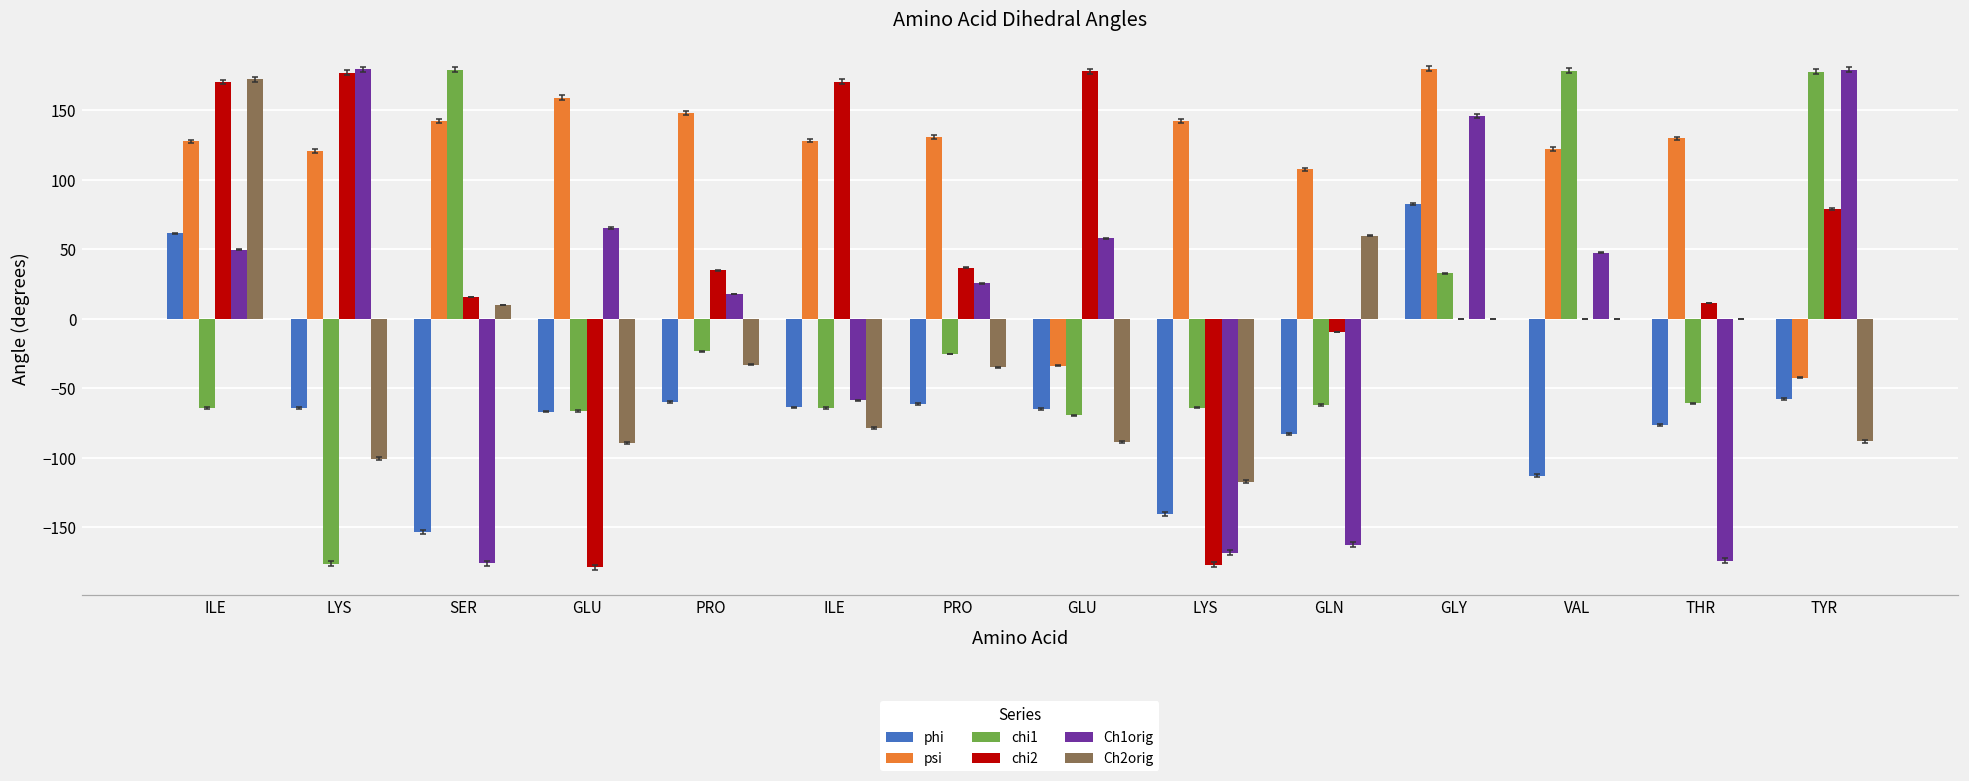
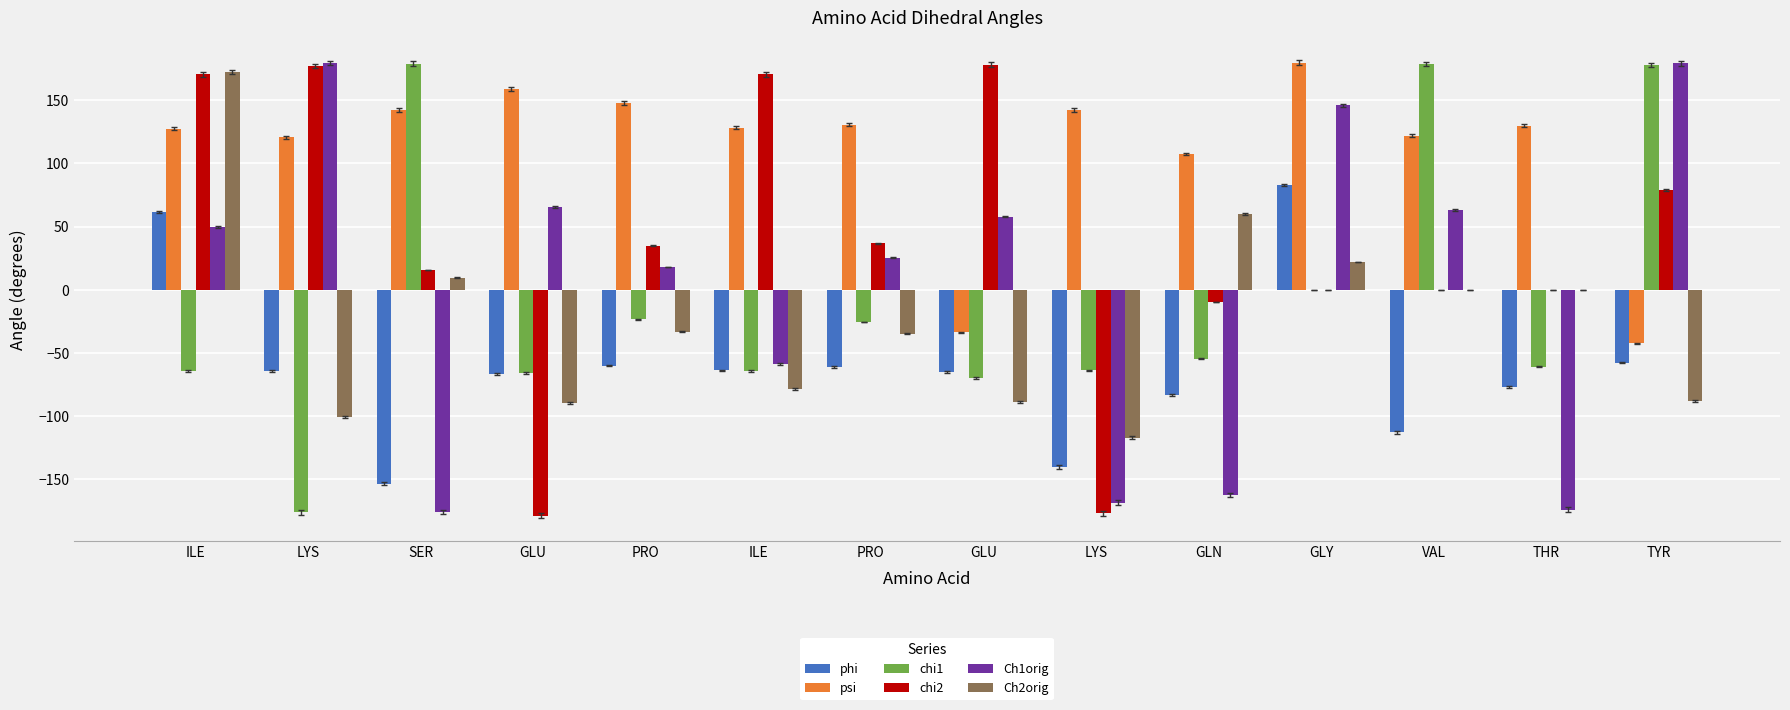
  {
    "psi": {
      "SER": 142,
      "GLN": 108,
      "GLY": 180,
      "VAL": 122,
      "THR": 130,
      "TYR": -42
    },
    "chi1": {
      "SER": 179,
-     "GLN": -62,
-     "GLY": 33,
+     "GLN": -54,
+     "GLY": 0,
      "VAL": 179,
      "THR": -61,
      "TYR": 178
    },
    "chi2": {
      "SER": 16,
      "GLN": -10,
      "GLY": 0,
      "VAL": 0,
-     "THR": 11,
+     "THR": 0,
      "TYR": 79
    },
    "Ch1orig": {
      "SER": -176,
      "GLN": -162,
      "GLY": 146,
-     "VAL": 48,
+     "VAL": 63,
      "THR": -174,
      "TYR": 179
    },
    "Ch2orig": {
      "SER": 10,
      "GLN": 60,
-     "GLY": 0,
+     "GLY": 22,
      "VAL": 0,
      "THR": 0,
      "TYR": -88
    }
  }
